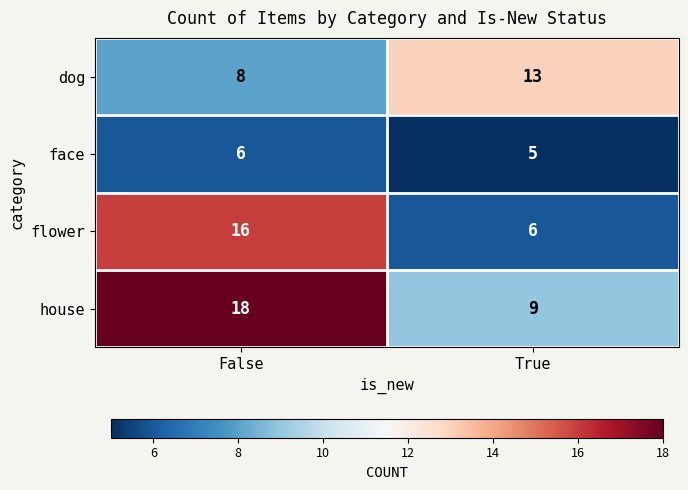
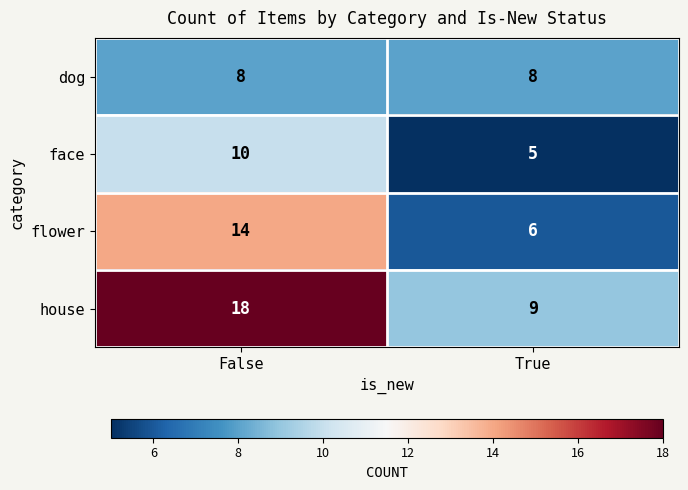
  {
    "dog": {
      "False": 8,
-     "True": 13
+     "True": 8
    },
    "face": {
-     "False": 6,
+     "False": 10,
      "True": 5
    },
    "flower": {
-     "False": 16,
+     "False": 14,
      "True": 6
    },
    "house": {
      "False": 18,
      "True": 9
    }
  }
